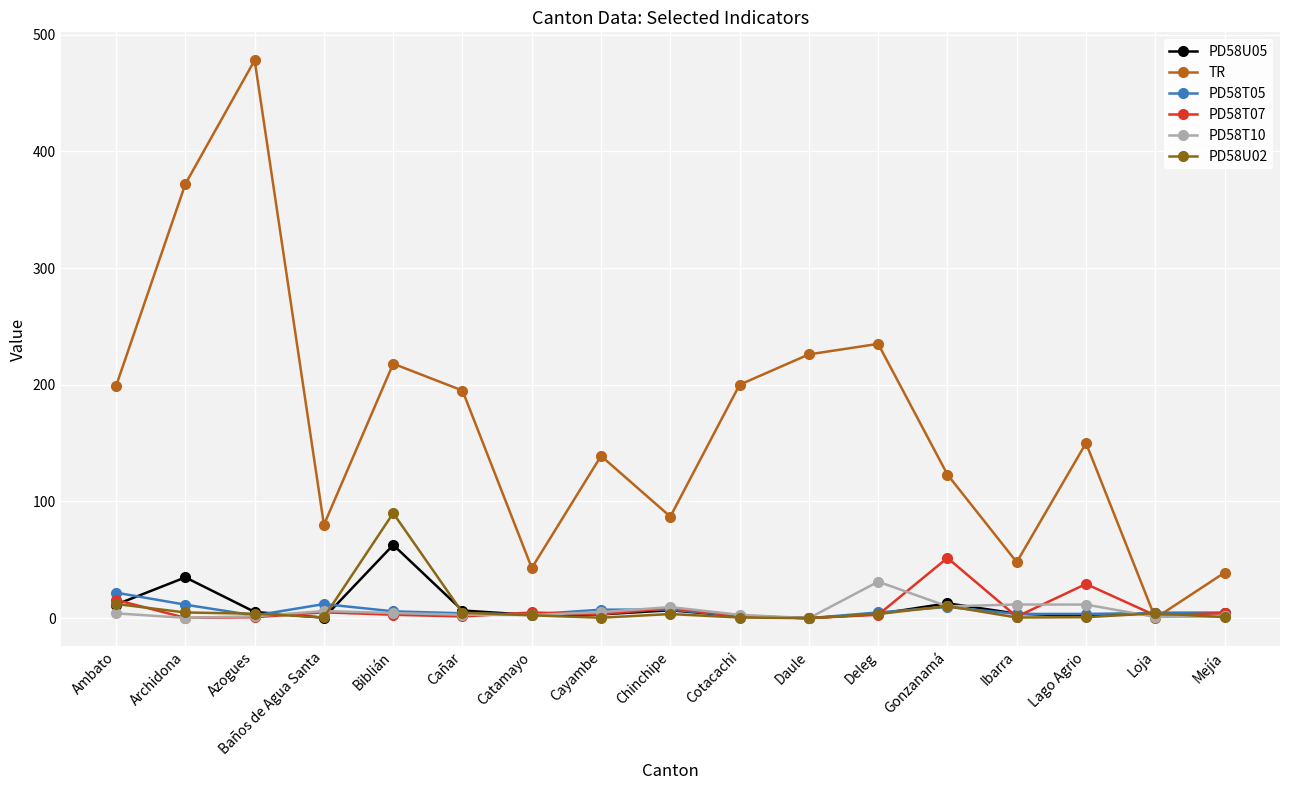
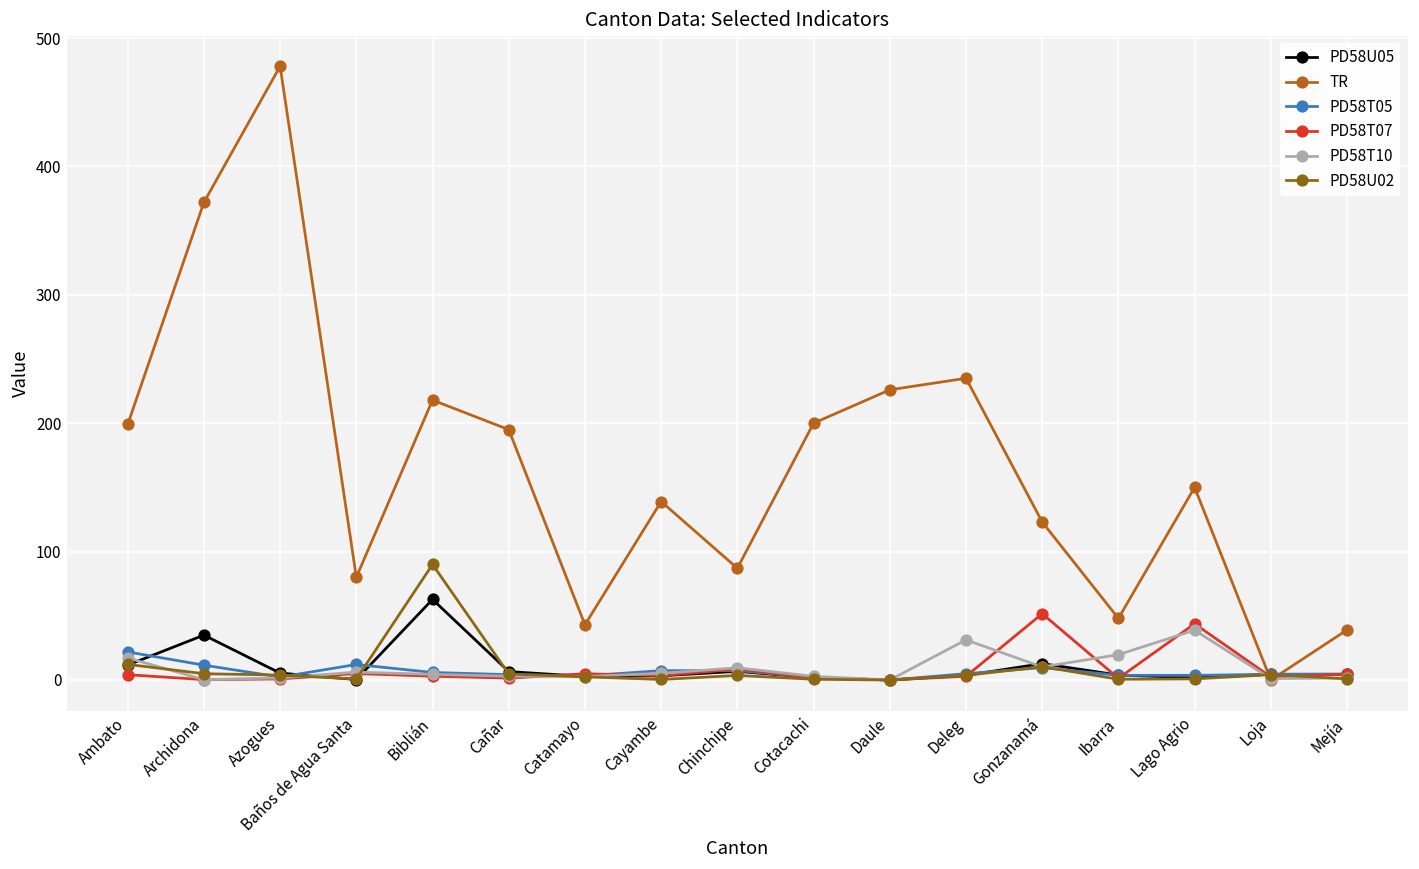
  {
    "PD58U05": {
      "Archidona": 35,
      "Biblián": 63,
      "Gonzanamá": 13
    },
    "PD58T05": {
      "Ambato": 22,
      "Archidona": 12,
      "Baños de Agua Santa": 12
    },
    "PD58T07": {
-     "Ambato": 16,
+     "Ambato": 4,
      "Gonzanamá": 52,
-     "Lago Agrio": 29
+     "Lago Agrio": 44
    },
    "PD58T10": {
-     "Ambato": 4,
+     "Ambato": 17,
      "Deleg": 31,
-     "Ibarra": 12,
-     "Lago Agrio": 12
+     "Ibarra": 20,
+     "Lago Agrio": 39
    }
  }
